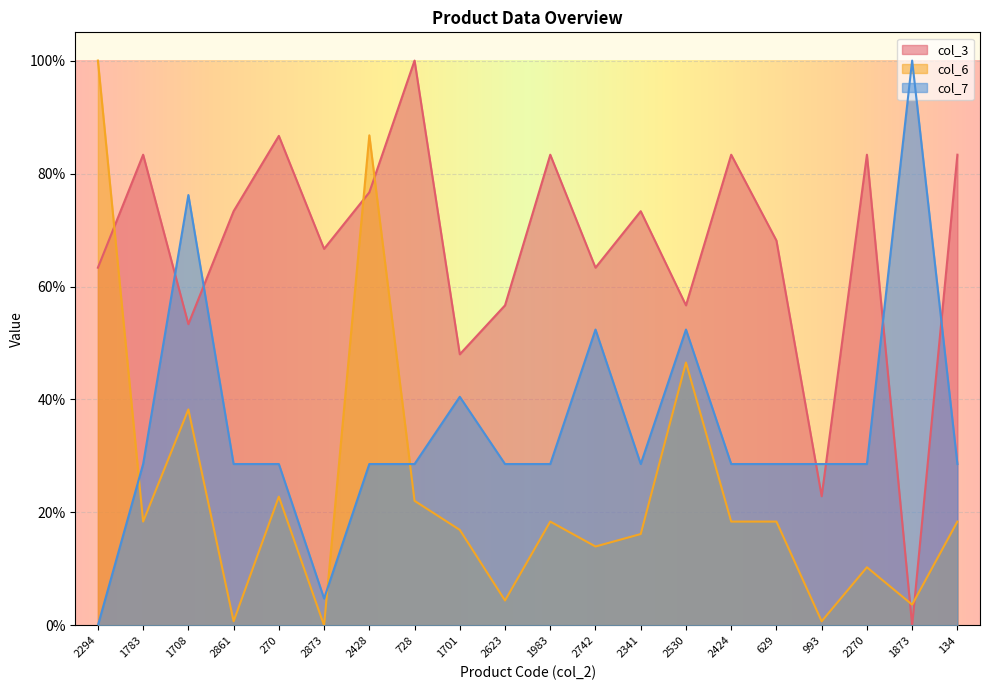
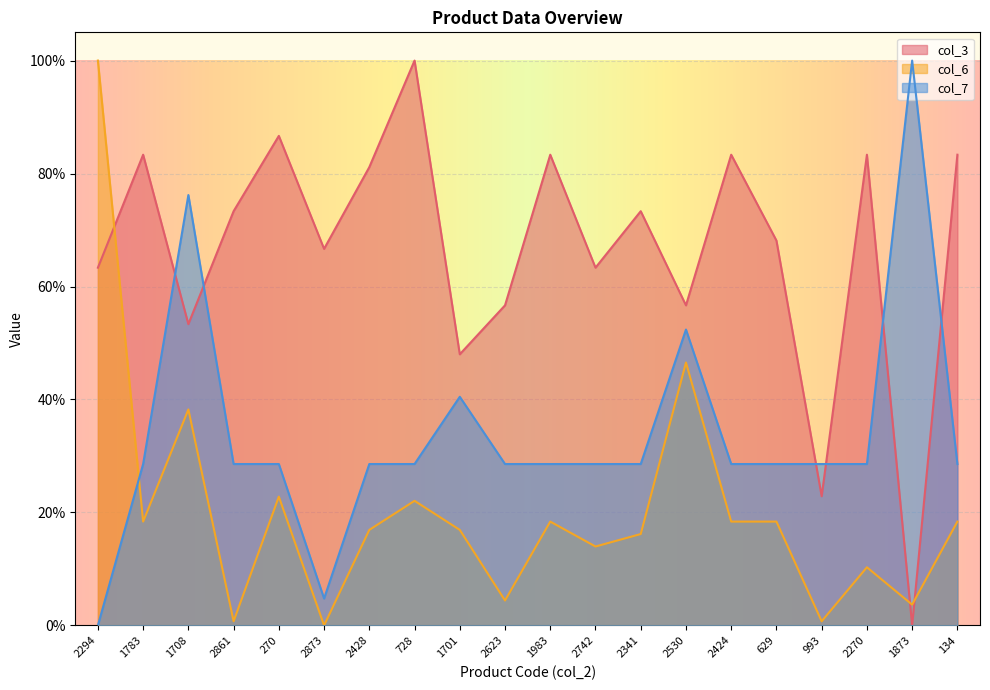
  {
    "col_3": {
      "2294": "63%",
      "1783": "83%",
      "1708": "53%",
      "2861": "73%",
      "270": "87%",
      "2873": "67%",
-     "2428": "77%",
+     "2428": "81%",
      "728": "100%",
      "1701": "48%",
      "2623": "57%",
      "1983": "83%",
      "2742": "63%",
      "2341": "73%",
      "2530": "57%",
      "2424": "83%",
      "629": "68%",
      "993": "23%",
      "2270": "83%",
      "1873": "0%",
      "134": "83%"
    },
    "col_6": {
      "2294": "100%",
      "1783": "18%",
      "1708": "38%",
      "2861": "1%",
      "270": "23%",
      "2873": "0%",
-     "2428": "87%",
+     "2428": "17%",
      "728": "22%",
      "1701": "17%",
      "2623": "4%",
      "1983": "18%",
      "2742": "14%",
      "2341": "16%",
      "2530": "47%",
      "2424": "18%",
      "629": "18%",
      "993": "1%",
      "2270": "10%",
      "1873": "4%",
      "134": "18%"
    },
    "col_7": {
      "2294": "0%",
      "1783": "29%",
      "1708": "76%",
      "2861": "29%",
      "270": "29%",
      "2873": "5%",
      "2428": "29%",
      "728": "29%",
      "1701": "40%",
      "2623": "29%",
      "1983": "29%",
-     "2742": "52%",
+     "2742": "29%",
      "2341": "29%",
      "2530": "52%",
      "2424": "29%",
      "629": "29%",
      "993": "29%",
      "2270": "29%",
      "134": "29%"
    }
  }
